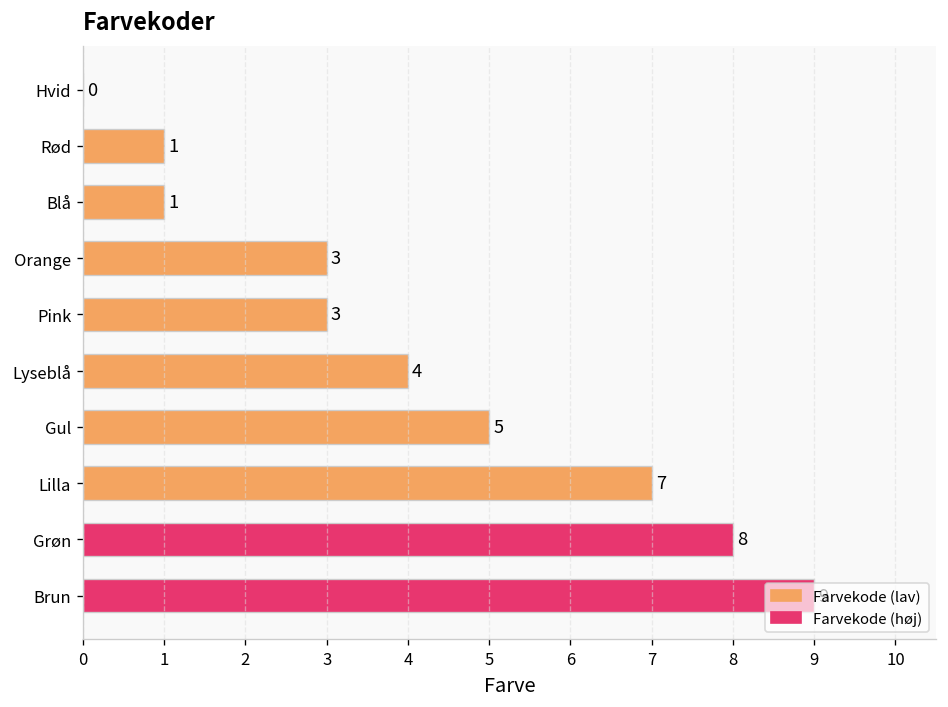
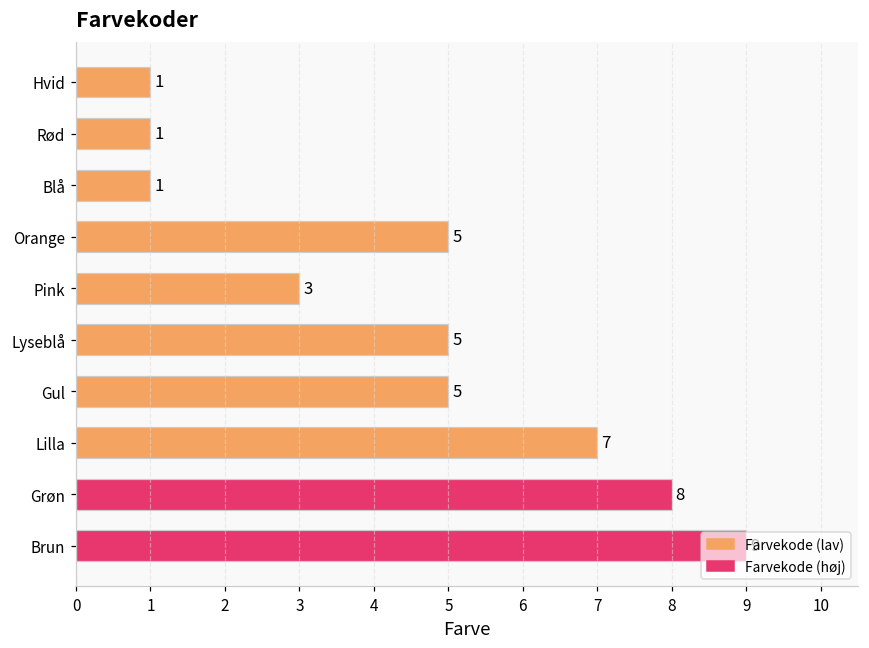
  {
-   "Hvid": 0,
+   "Hvid": 1,
    "Rød": 1,
    "Blå": 1,
-   "Orange": 3,
+   "Orange": 5,
    "Pink": 3,
-   "Lyseblå": 4,
+   "Lyseblå": 5,
    "Gul": 5,
    "Lilla": 7,
    "Grøn": 8
  }
